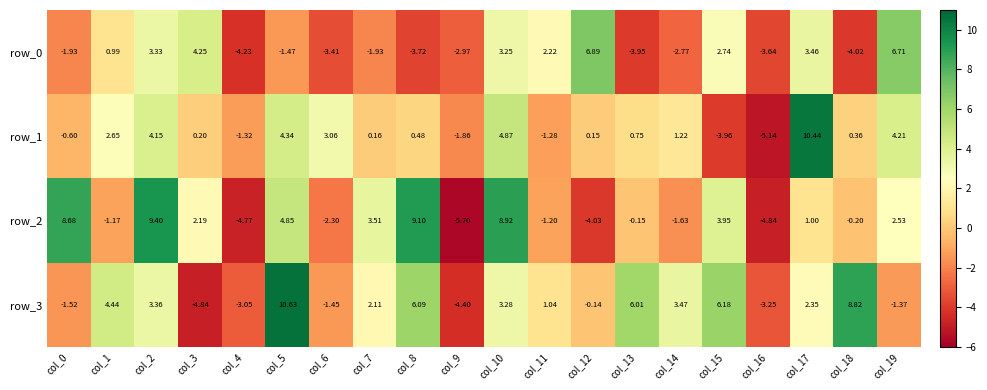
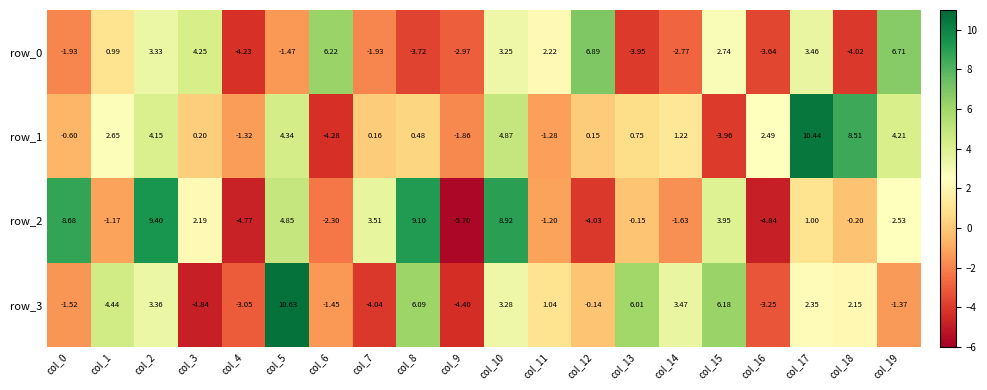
  {
    "row_0": {
      "col_0": -1.93,
      "col_1": 0.99,
      "col_2": 3.33,
      "col_3": 4.25,
      "col_4": -4.23,
      "col_5": -1.47,
-     "col_6": -3.41,
+     "col_6": 6.22,
      "col_7": -1.93,
      "col_8": -3.72,
      "col_9": -2.97,
      "col_10": 3.25,
      "col_11": 2.22,
      "col_12": 6.89,
      "col_13": -3.95,
      "col_14": -2.77,
      "col_15": 2.74,
      "col_16": -3.64,
      "col_17": 3.46,
      "col_18": -4.02,
      "col_19": 6.71
    },
    "row_1": {
      "col_0": -0.60,
      "col_1": 2.65,
      "col_2": 4.15,
      "col_3": 0.20,
      "col_4": -1.32,
      "col_5": 4.34,
-     "col_6": 3.06,
+     "col_6": -4.28,
      "col_7": 0.16,
      "col_8": 0.48,
      "col_9": -1.86,
      "col_10": 4.87,
      "col_11": -1.28,
      "col_12": 0.15,
      "col_13": 0.75,
      "col_14": 1.22,
      "col_15": -3.96,
-     "col_16": -5.14,
+     "col_16": 2.49,
      "col_17": 10.44,
-     "col_18": 0.36,
+     "col_18": 8.51,
      "col_19": 4.21
    },
    "row_2": {
      "col_0": 8.68,
      "col_1": -1.17,
      "col_2": 9.40,
      "col_3": 2.19,
      "col_4": -4.77,
      "col_5": 4.85,
      "col_6": -2.30,
      "col_7": 3.51,
      "col_8": 9.10,
      "col_9": -5.70,
      "col_10": 8.92,
      "col_11": -1.20,
      "col_12": -4.03,
      "col_13": -0.15,
      "col_14": -1.63,
      "col_15": 3.95,
      "col_16": -4.84,
      "col_17": 1.00,
      "col_18": -0.20,
      "col_19": 2.53
    },
    "row_3": {
      "col_0": -1.52,
      "col_1": 4.44,
      "col_2": 3.36,
      "col_3": -4.84,
      "col_4": -3.05,
      "col_5": 10.63,
      "col_6": -1.45,
-     "col_7": 2.11,
+     "col_7": -4.04,
      "col_8": 6.09,
      "col_9": -4.40,
      "col_10": 3.28,
      "col_11": 1.04,
      "col_12": -0.14,
      "col_13": 6.01,
      "col_14": 3.47,
      "col_15": 6.18,
      "col_16": -3.25,
      "col_17": 2.35,
-     "col_18": 8.82,
+     "col_18": 2.15,
      "col_19": -1.37
    }
  }
